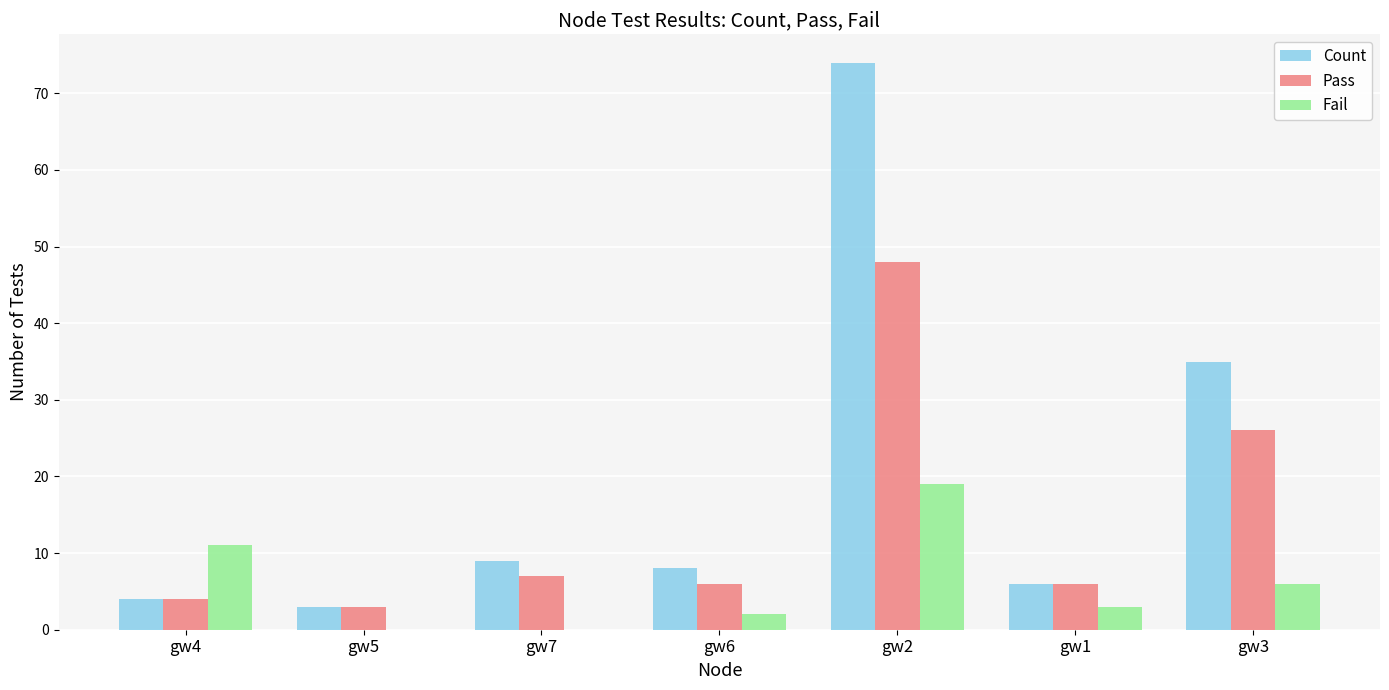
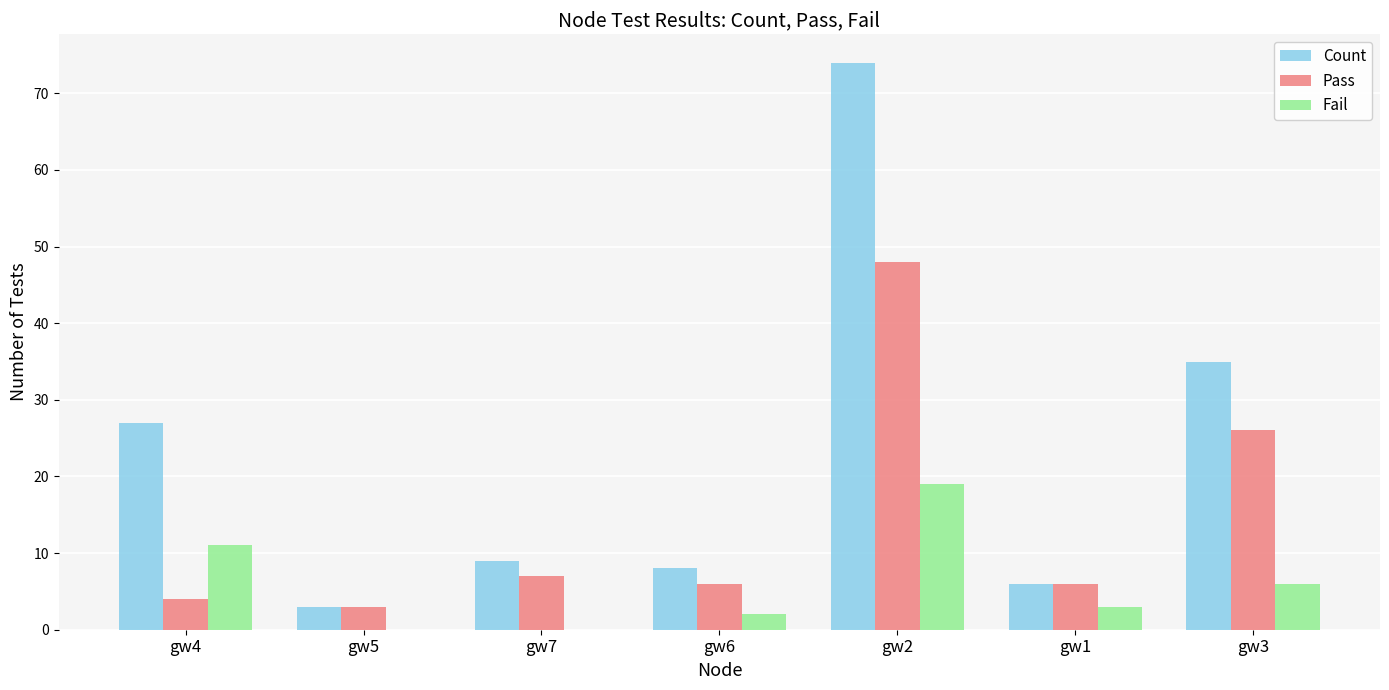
  {
    "Count": {
-     "gw4": 4,
+     "gw4": 27,
      "gw5": 3,
      "gw7": 9,
      "gw6": 8,
      "gw2": 74,
      "gw1": 6,
      "gw3": 35
    },
    "Pass": {
      "gw4": 4,
      "gw5": 3,
      "gw7": 7,
      "gw6": 6,
      "gw2": 48,
      "gw1": 6,
      "gw3": 26
    },
    "Fail": {
      "gw4": 11,
      "gw5": 0,
      "gw7": 0,
      "gw6": 2,
      "gw2": 19,
      "gw1": 3,
      "gw3": 6
    }
  }
